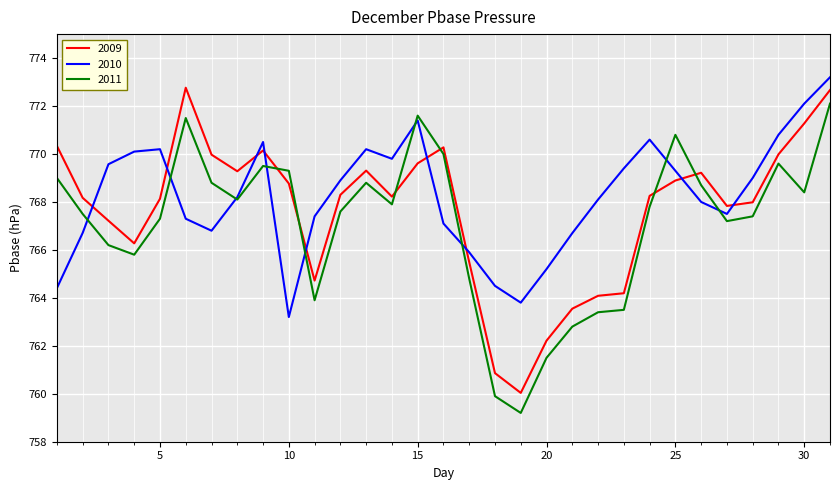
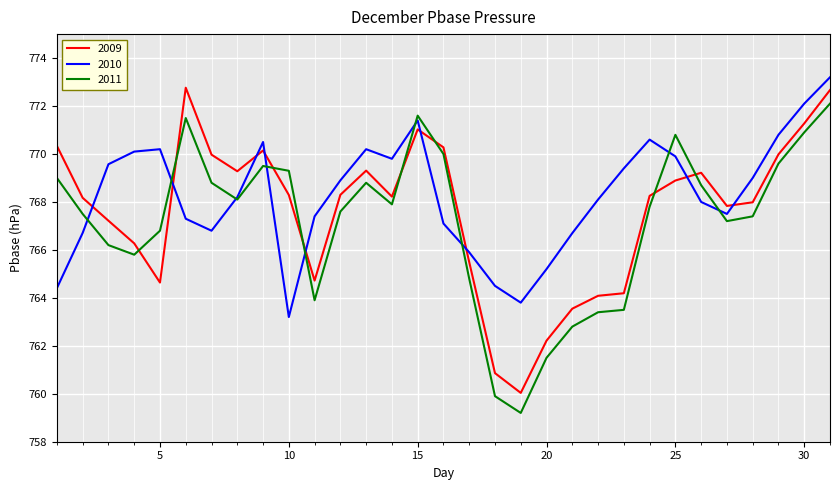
  {
    "2009": {
-     "5": 768.1,
-     "10": 768.8,
-     "15": 769.6,
+     "5": 764.6,
+     "10": 768.3,
+     "15": 771.0,
      "20": 762.2,
      "25": 768.9,
      "30": 771.3
    },
    "2010": {
      "5": 770.2,
      "10": 763.2,
      "15": 771.4,
      "20": 765.2,
-     "25": 769.3,
+     "25": 769.9,
      "30": 772.1
    },
    "2011": {
-     "5": 767.3,
+     "5": 766.8,
      "10": 769.3,
      "15": 771.6,
      "20": 761.5,
      "25": 770.8,
-     "30": 768.4
+     "30": 770.9
    }
  }
